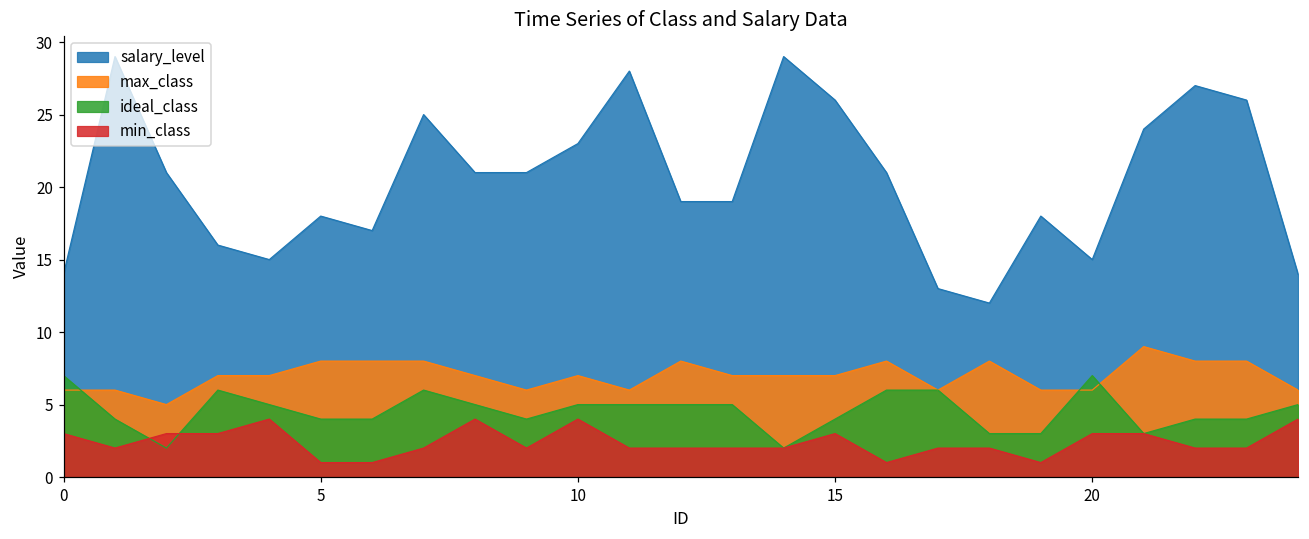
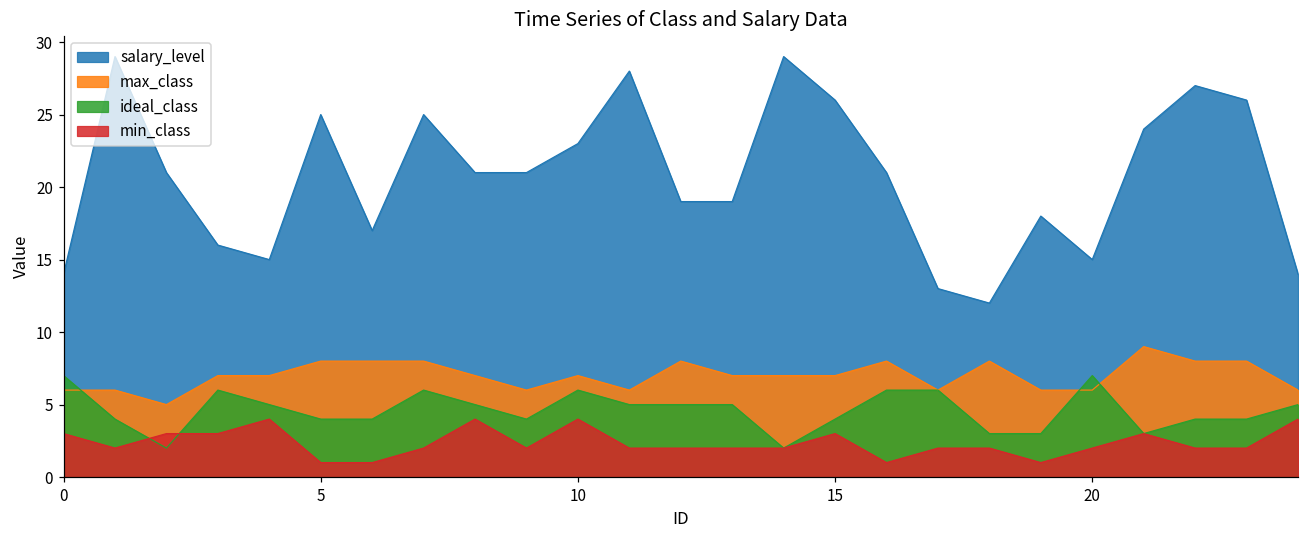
  {
    "salary_level": {
      "0": 14,
-     "5": 18,
+     "5": 25,
      "10": 23,
      "15": 26,
      "20": 15
    },
    "max_class": {
      "0": 6,
      "5": 8,
      "10": 7,
      "15": 7,
      "20": 6
    },
    "ideal_class": {
      "0": 7,
      "5": 4,
-     "10": 5,
+     "10": 6,
      "15": 4,
      "20": 7
    },
    "min_class": {
      "0": 3,
      "5": 1,
      "10": 4,
      "15": 3,
-     "20": 3
+     "20": 2
    }
  }
